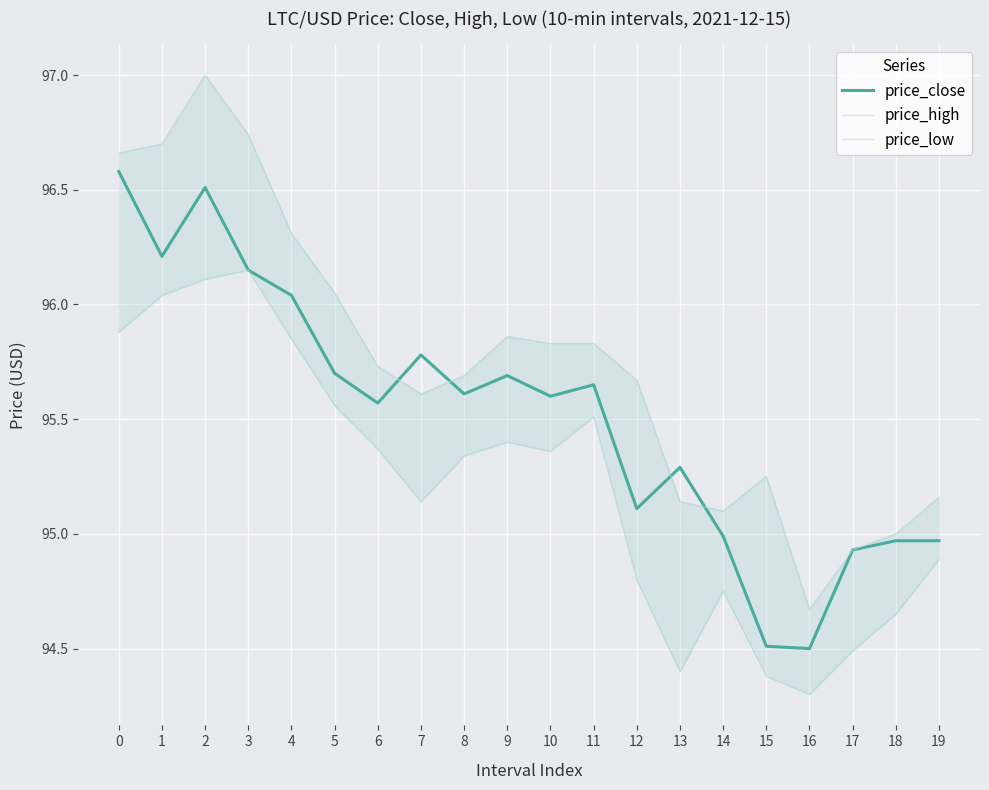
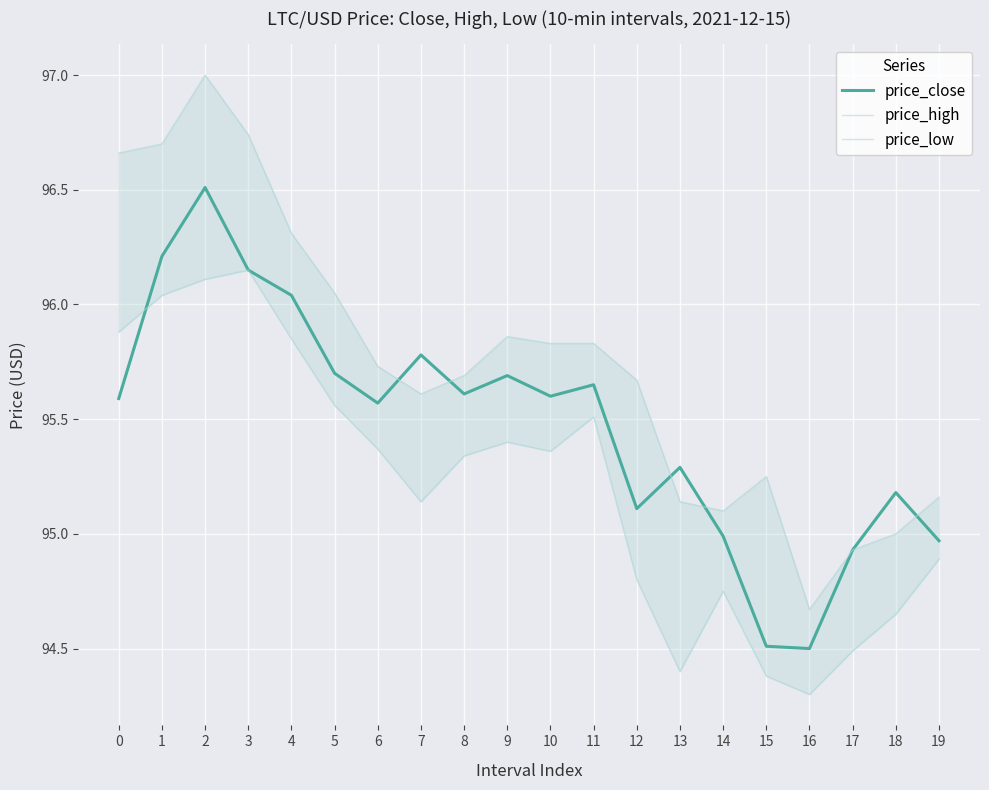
  {
    "price_close": {
-     "0": 96.58,
+     "0": 95.59,
      "1": 96.21,
      "2": 96.51,
      "4": 96.04,
      "5": 95.70,
      "6": 95.57,
      "7": 95.78,
      "8": 95.61,
      "9": 95.69,
      "10": 95.60,
      "11": 95.65,
      "12": 95.11,
      "13": 95.29,
      "14": 94.99,
      "15": 94.51,
      "16": 94.50,
-     "18": 94.97,
+     "18": 95.18,
      "19": 94.97
    }
  }
